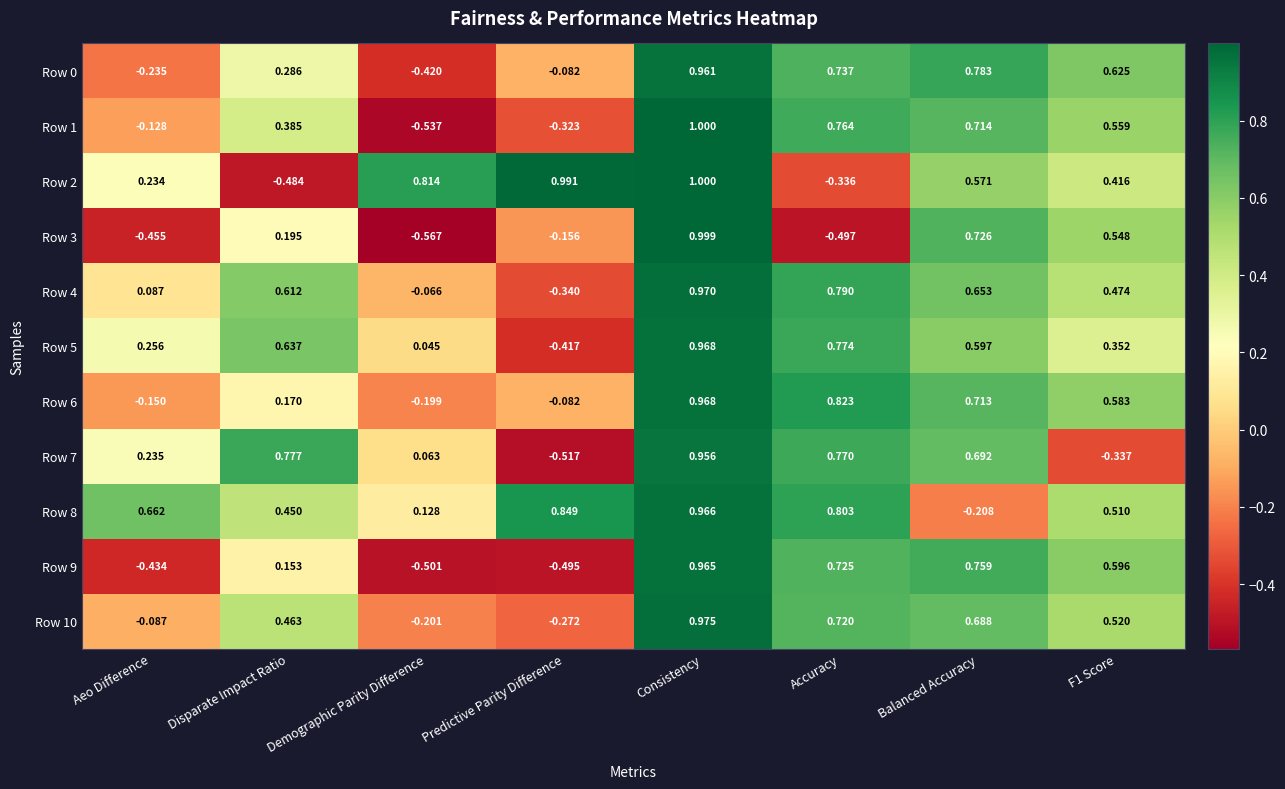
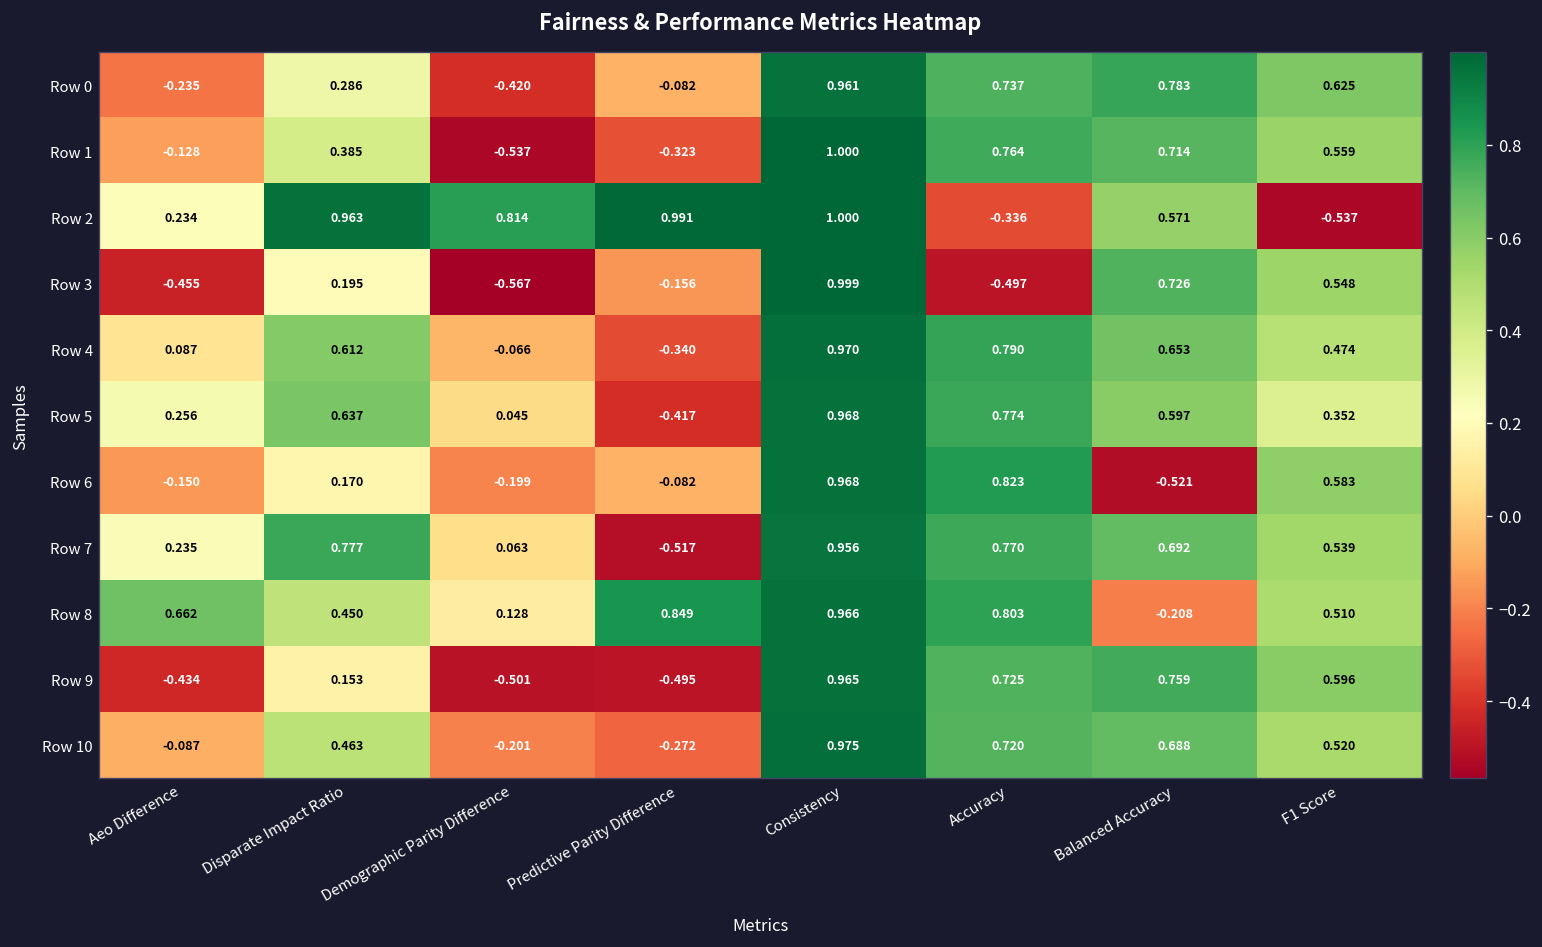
  {
    "Row 0": {
      "Aeo Difference": -0.235,
      "Disparate Impact Ratio": 0.286,
      "Demographic Parity Difference": -0.420,
      "Predictive Parity Difference": -0.082,
      "Consistency": 0.961,
      "Accuracy": 0.737,
      "Balanced Accuracy": 0.783,
      "F1 Score": 0.625
    },
    "Row 1": {
      "Aeo Difference": -0.128,
      "Disparate Impact Ratio": 0.385,
      "Demographic Parity Difference": -0.537,
      "Predictive Parity Difference": -0.323,
      "Consistency": 1.000,
      "Accuracy": 0.764,
      "Balanced Accuracy": 0.714,
      "F1 Score": 0.559
    },
    "Row 2": {
      "Aeo Difference": 0.234,
-     "Disparate Impact Ratio": -0.484,
+     "Disparate Impact Ratio": 0.963,
      "Demographic Parity Difference": 0.814,
      "Predictive Parity Difference": 0.991,
      "Consistency": 1.000,
      "Accuracy": -0.336,
      "Balanced Accuracy": 0.571,
-     "F1 Score": 0.416
+     "F1 Score": -0.537
    },
    "Row 3": {
      "Aeo Difference": -0.455,
      "Disparate Impact Ratio": 0.195,
      "Demographic Parity Difference": -0.567,
      "Predictive Parity Difference": -0.156,
      "Consistency": 0.999,
      "Accuracy": -0.497,
      "Balanced Accuracy": 0.726,
      "F1 Score": 0.548
    },
    "Row 4": {
      "Aeo Difference": 0.087,
      "Disparate Impact Ratio": 0.612,
      "Demographic Parity Difference": -0.066,
      "Predictive Parity Difference": -0.340,
      "Consistency": 0.970,
      "Accuracy": 0.790,
      "Balanced Accuracy": 0.653,
      "F1 Score": 0.474
    },
    "Row 5": {
      "Aeo Difference": 0.256,
      "Disparate Impact Ratio": 0.637,
      "Demographic Parity Difference": 0.045,
      "Predictive Parity Difference": -0.417,
      "Consistency": 0.968,
      "Accuracy": 0.774,
      "Balanced Accuracy": 0.597,
      "F1 Score": 0.352
    },
    "Row 6": {
      "Aeo Difference": -0.150,
      "Disparate Impact Ratio": 0.170,
      "Demographic Parity Difference": -0.199,
      "Predictive Parity Difference": -0.082,
      "Consistency": 0.968,
      "Accuracy": 0.823,
-     "Balanced Accuracy": 0.713,
+     "Balanced Accuracy": -0.521,
      "F1 Score": 0.583
    },
    "Row 7": {
      "Aeo Difference": 0.235,
      "Disparate Impact Ratio": 0.777,
      "Demographic Parity Difference": 0.063,
      "Predictive Parity Difference": -0.517,
      "Consistency": 0.956,
      "Accuracy": 0.770,
      "Balanced Accuracy": 0.692,
-     "F1 Score": -0.337
+     "F1 Score": 0.539
    },
    "Row 8": {
      "Aeo Difference": 0.662,
      "Disparate Impact Ratio": 0.450,
      "Demographic Parity Difference": 0.128,
      "Predictive Parity Difference": 0.849,
      "Consistency": 0.966,
      "Accuracy": 0.803,
      "Balanced Accuracy": -0.208,
      "F1 Score": 0.510
    },
    "Row 9": {
      "Aeo Difference": -0.434,
      "Disparate Impact Ratio": 0.153,
      "Demographic Parity Difference": -0.501,
      "Predictive Parity Difference": -0.495,
      "Consistency": 0.965,
      "Accuracy": 0.725,
      "Balanced Accuracy": 0.759,
      "F1 Score": 0.596
    },
    "Row 10": {
      "Aeo Difference": -0.087,
      "Disparate Impact Ratio": 0.463,
      "Demographic Parity Difference": -0.201,
      "Predictive Parity Difference": -0.272,
      "Consistency": 0.975,
      "Accuracy": 0.720,
      "Balanced Accuracy": 0.688,
      "F1 Score": 0.520
    }
  }
